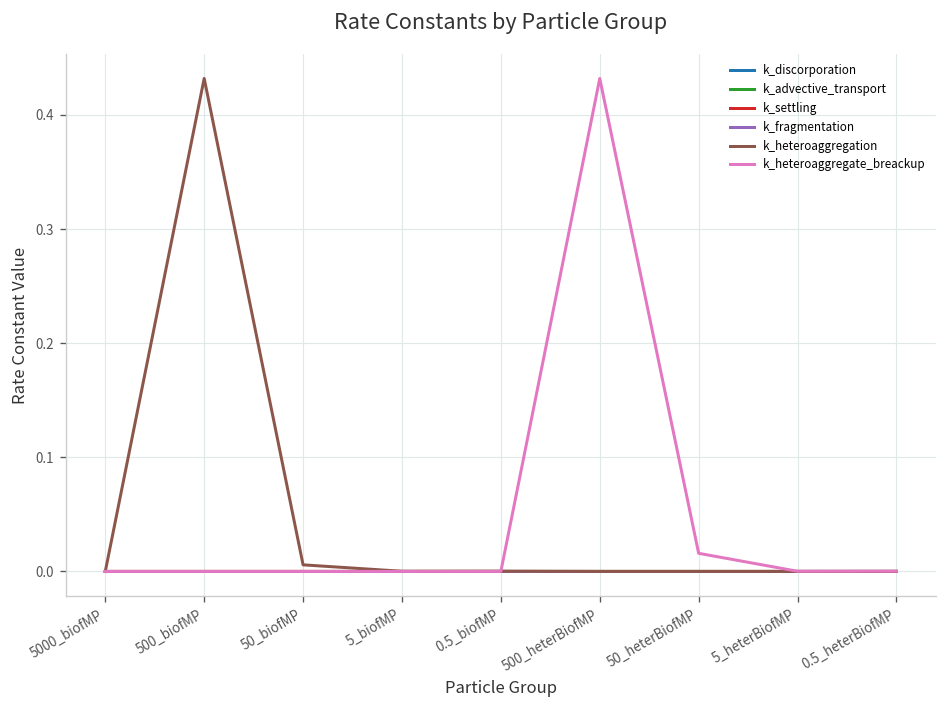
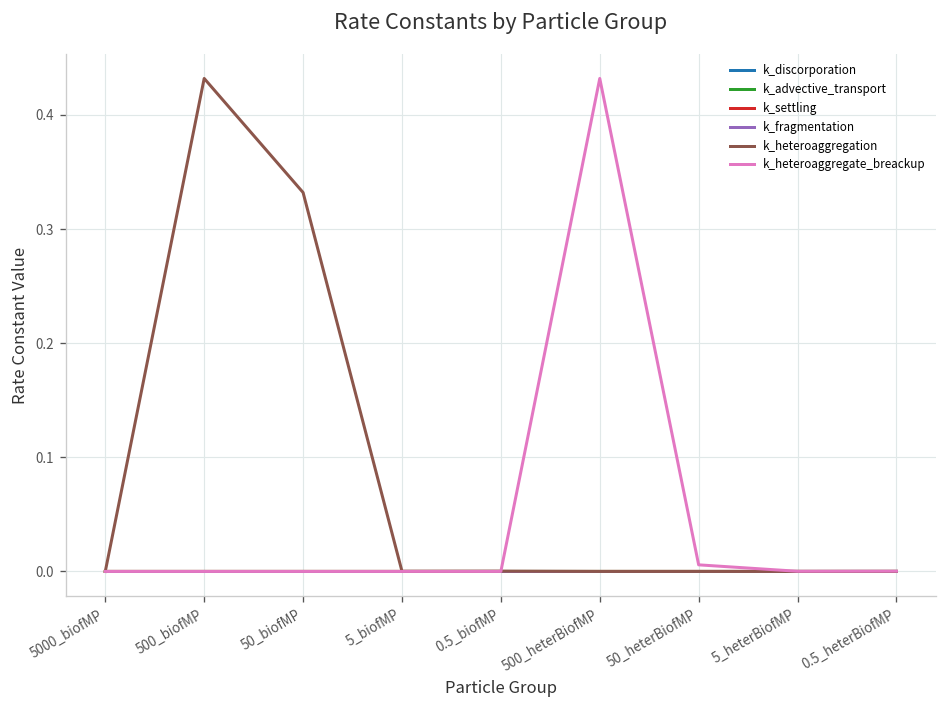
  {
    "k_heteroaggregation": {
      "500_biofMP": 0.43,
-     "50_biofMP": 0.01
+     "50_biofMP": 0.33
    },
    "k_heteroaggregate_breackup": {
      "500_heterBiofMP": 0.43,
-     "50_heterBiofMP": 0.02
+     "50_heterBiofMP": 0.01
    }
  }
